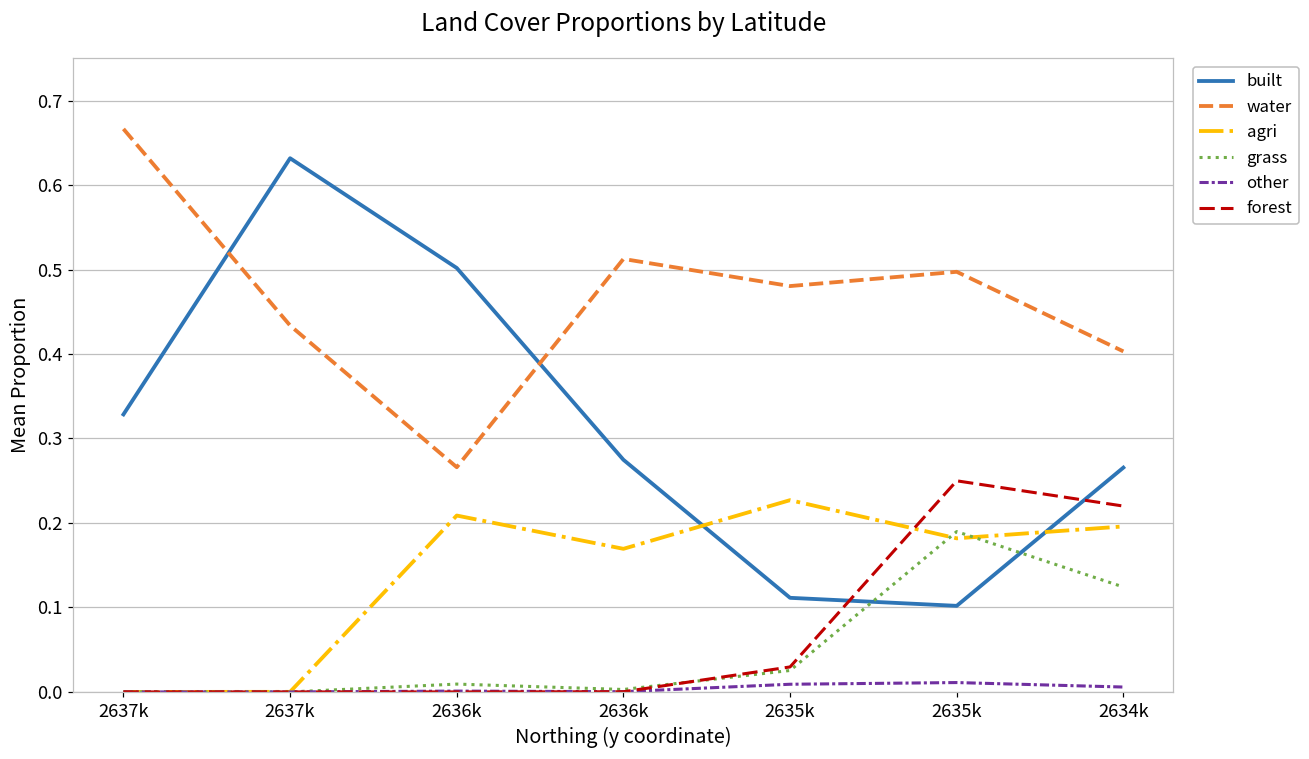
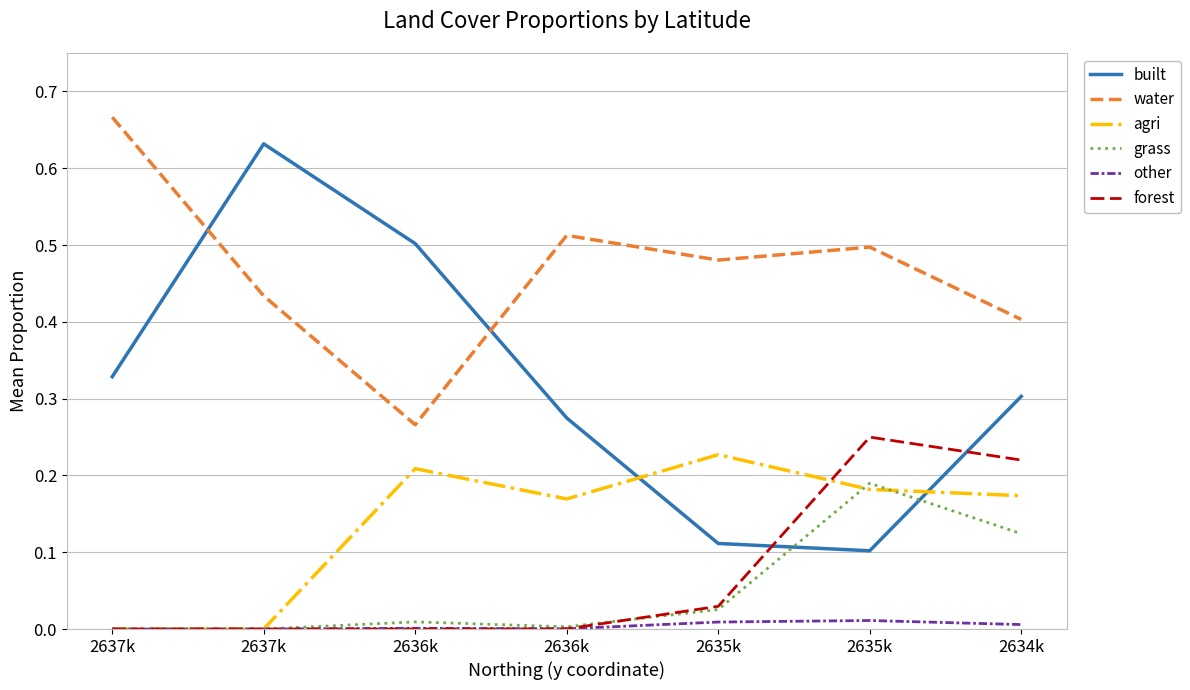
  {
    "built": {
-     "2634k": 0.27
+     "2634k": 0.30
    },
    "water": {
      "2634k": 0.40
    },
    "agri": {
-     "2634k": 0.20
+     "2634k": 0.17
    },
    "grass": {
      "2634k": 0.12
    },
    "other": {
      "2634k": 0.01
    },
    "forest": {
      "2634k": 0.22
    }
  }
